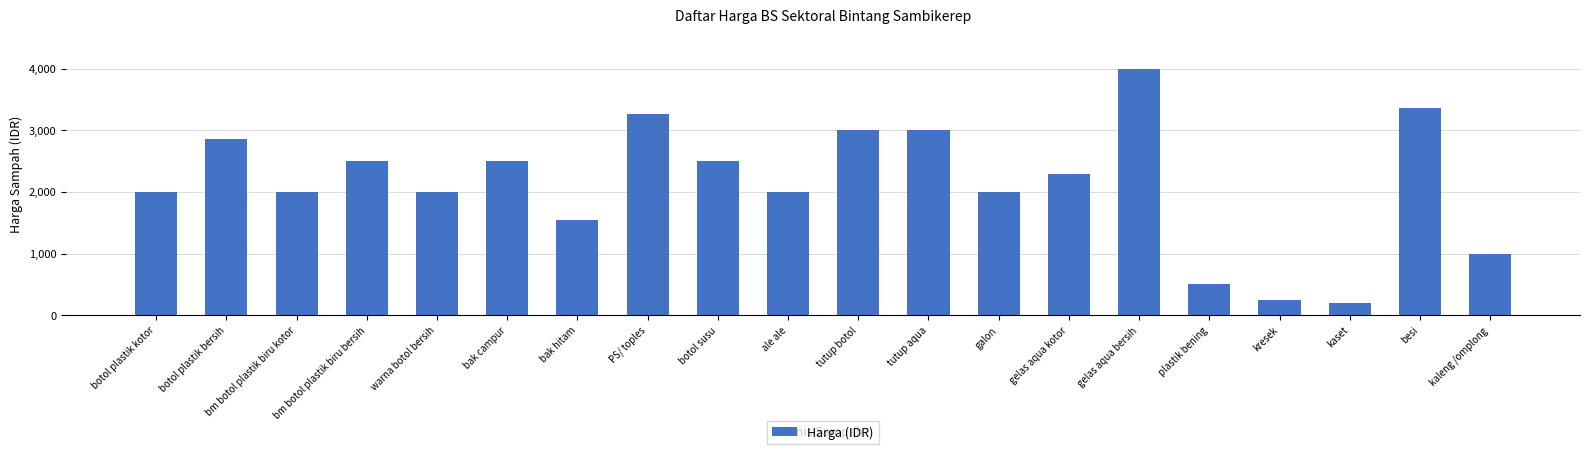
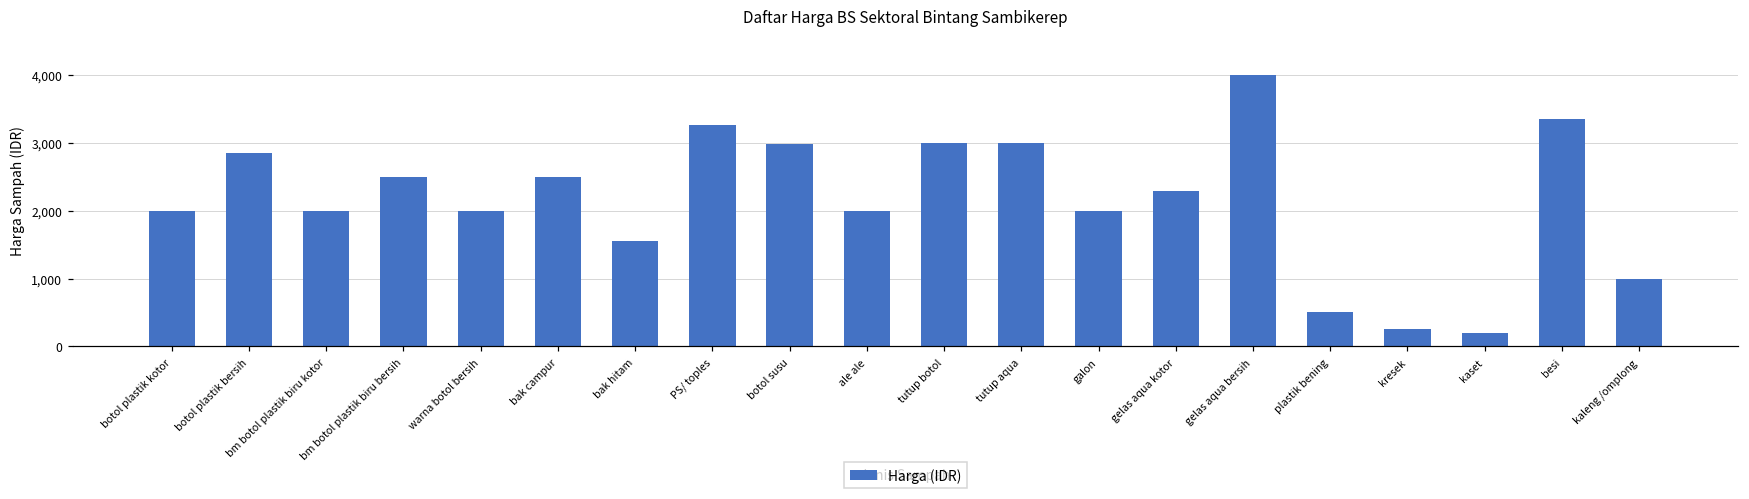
  {
    "botol plastik kotor": "2,000",
    "botol plastik bersih": "2,900",
    "bm botol plastik biru kotor": "2,000",
    "bm botol plastik biru bersih": "2,500",
    "warna botol bersih": "2,000",
    "bak campur": "2,500",
    "bak hitam": "1,500",
    "PS/ toples": "3,300",
-   "botol susu": "2,500",
+   "botol susu": "3,000",
    "ale ale": "2,000",
    "tutup botol": "3,000",
    "tutup aqua": "3,000",
    "galon": "2,000",
    "gelas aqua kotor": "2,300",
    "gelas aqua bersih": "4,000",
    "plastik bening": "500",
    "kresek": "300",
    "kaset": "200",
    "besi": "3,400",
    "kaleng /omplong": "1,000"
  }
